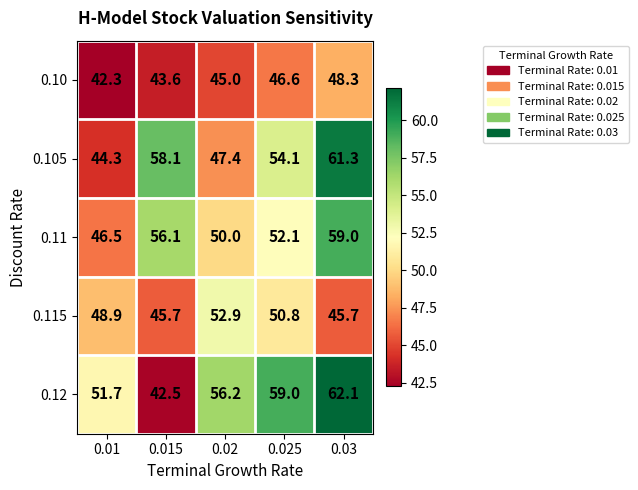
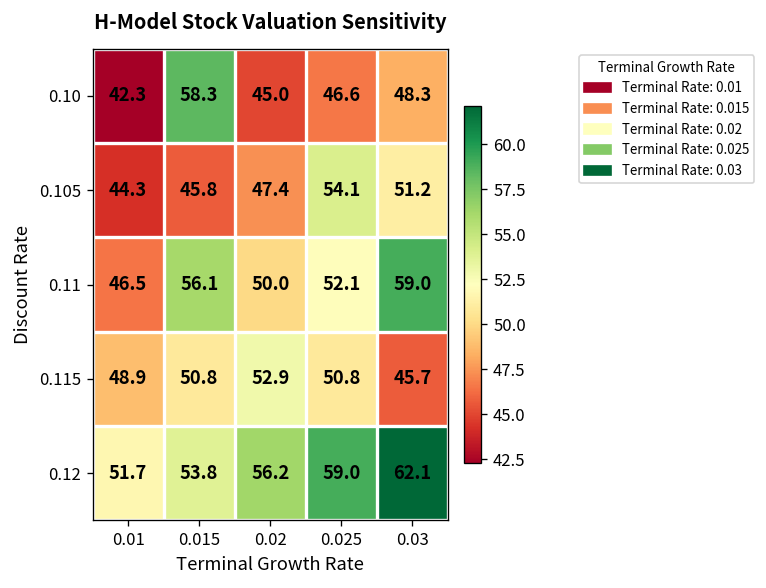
  {
    "0.10": {
      "0.01": 42.3,
-     "0.015": 43.6,
+     "0.015": 58.3,
      "0.02": 45.0,
      "0.025": 46.6,
      "0.03": 48.3
    },
    "0.105": {
      "0.01": 44.3,
-     "0.015": 58.1,
+     "0.015": 45.8,
      "0.02": 47.4,
      "0.025": 54.1,
-     "0.03": 61.3
+     "0.03": 51.2
    },
    "0.11": {
      "0.01": 46.5,
      "0.015": 56.1,
      "0.02": 50.0,
      "0.025": 52.1,
      "0.03": 59.0
    },
    "0.115": {
      "0.01": 48.9,
-     "0.015": 45.7,
+     "0.015": 50.8,
      "0.02": 52.9,
      "0.025": 50.8,
      "0.03": 45.7
    },
    "0.12": {
      "0.01": 51.7,
-     "0.015": 42.5,
+     "0.015": 53.8,
      "0.02": 56.2,
      "0.025": 59.0,
      "0.03": 62.1
    }
  }
